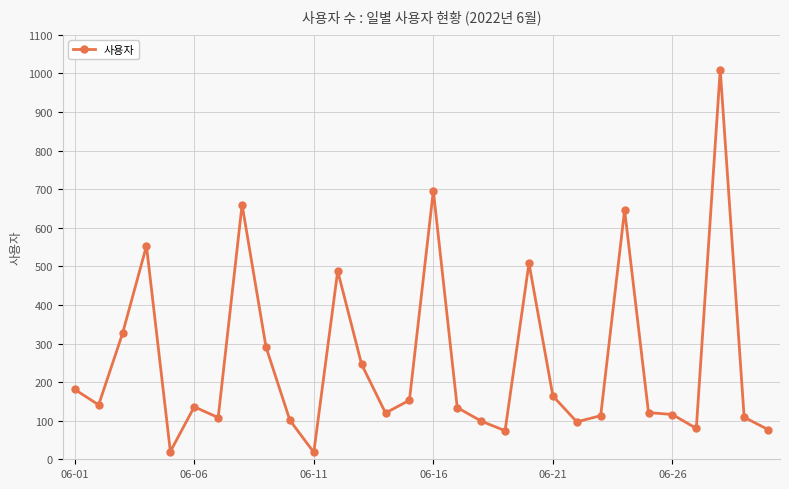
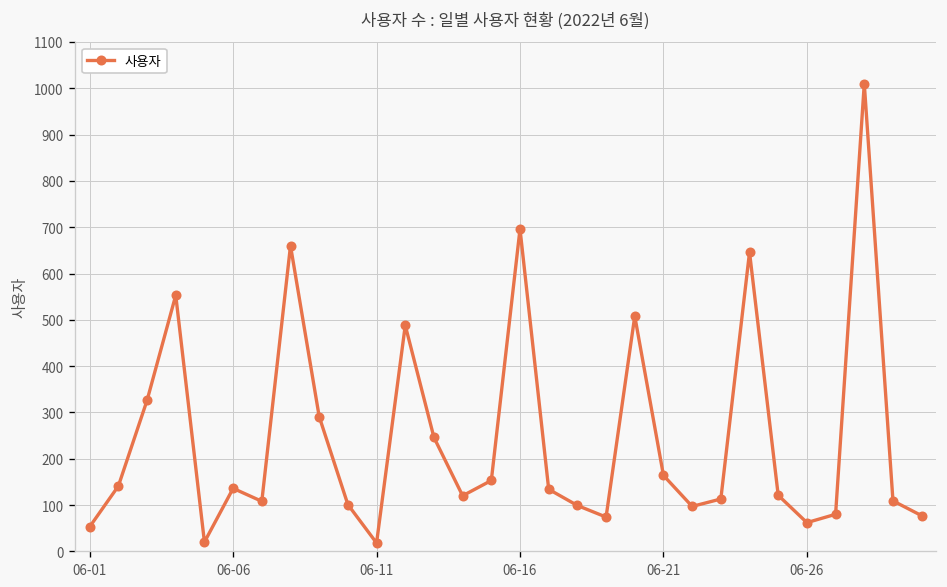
  {
-   "06-01": 180,
+   "06-01": 50,
    "06-06": 140,
    "06-11": 20,
    "06-16": 700,
    "06-21": 160,
-   "06-26": 120
+   "06-26": 60
  }
